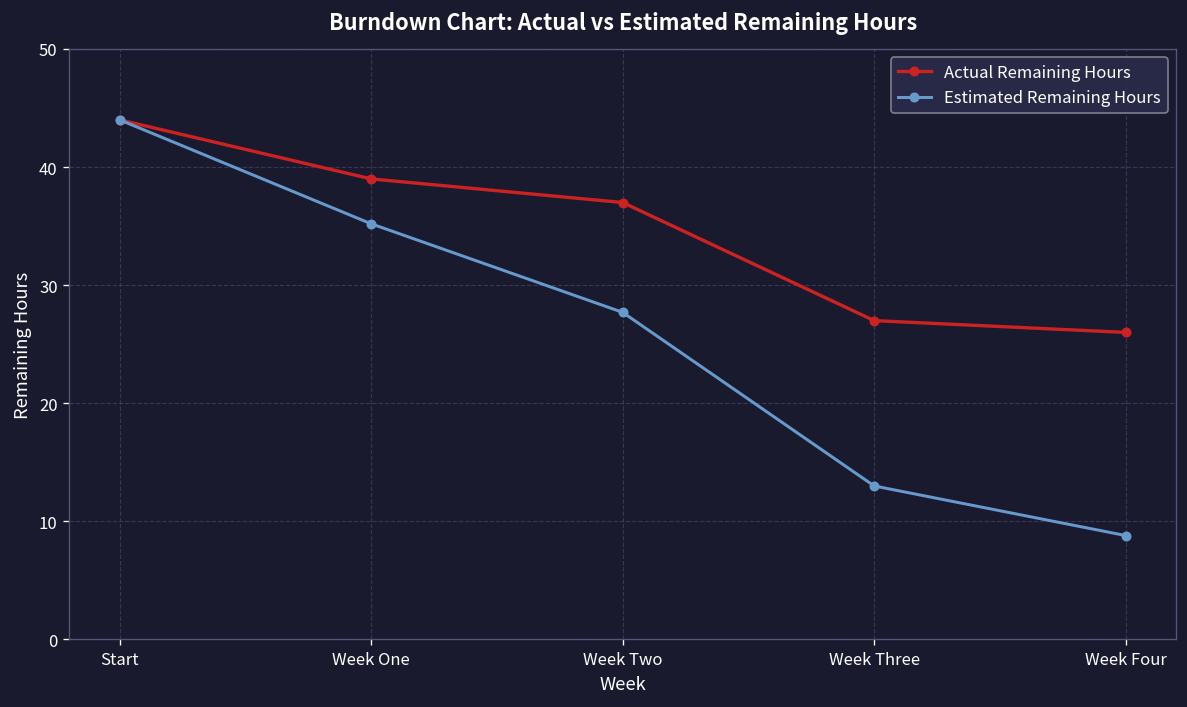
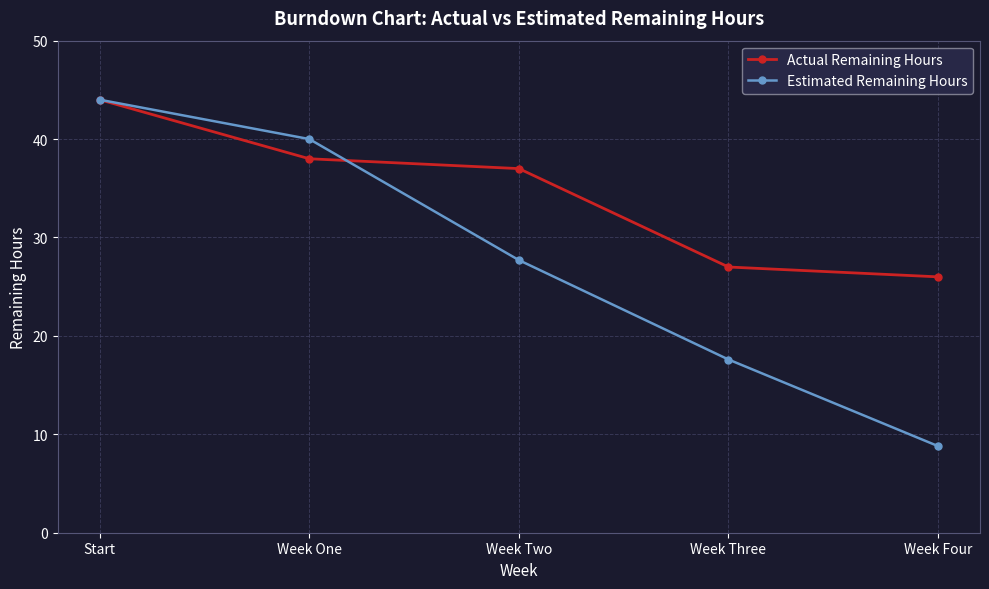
  {
    "Actual Remaining Hours": {
-     "Week One": 39,
+     "Week One": 38,
      "Week Two": 37,
      "Week Three": 27,
      "Week Four": 26
    },
    "Estimated Remaining Hours": {
-     "Week One": 35,
+     "Week One": 40,
      "Week Two": 28,
-     "Week Three": 13,
+     "Week Three": 18,
      "Week Four": 9
    }
  }
